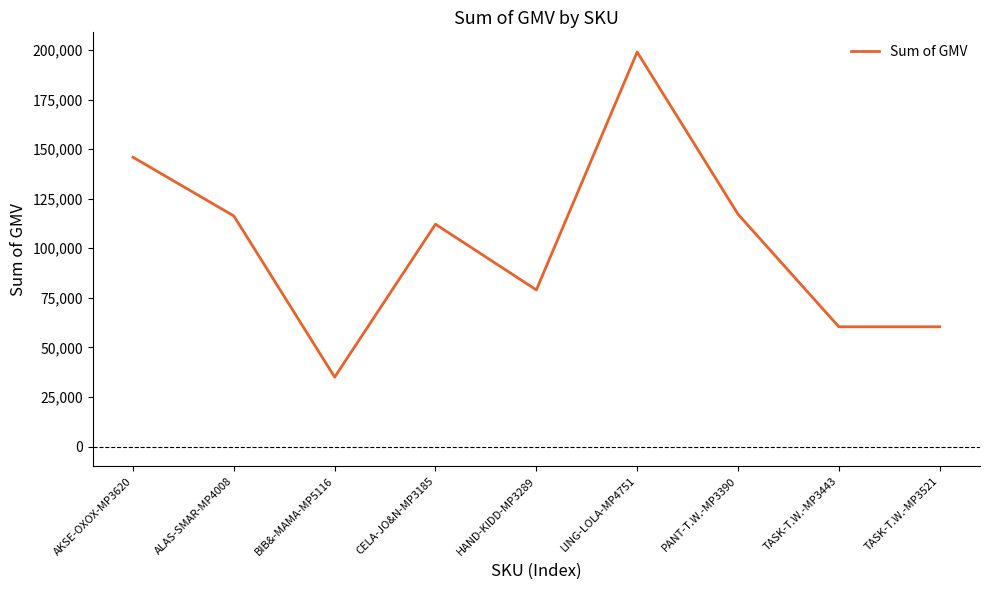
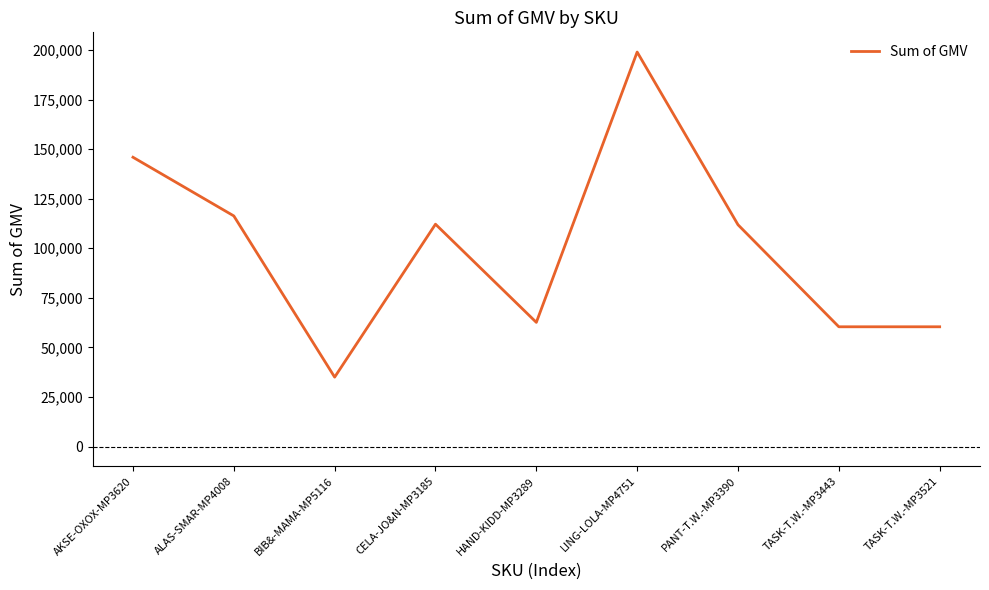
  {
    "AKSE-OXOX-MP3620": "146,000",
    "ALAS-SMAR-MP4008": "116,000",
    "BIB&-MAMA-MP5116": "35,000",
    "CELA-JO&N-MP3185": "112,000",
-   "HAND-KIDD-MP3289": "79,000",
+   "HAND-KIDD-MP3289": "63,000",
    "LING-LOLA-MP4751": "199,000",
-   "PANT-T.W.-MP3390": "117,000",
+   "PANT-T.W.-MP3390": "112,000",
    "TASK-T.W.-MP3443": "60,000",
    "TASK-T.W.-MP3521": "60,000"
  }
